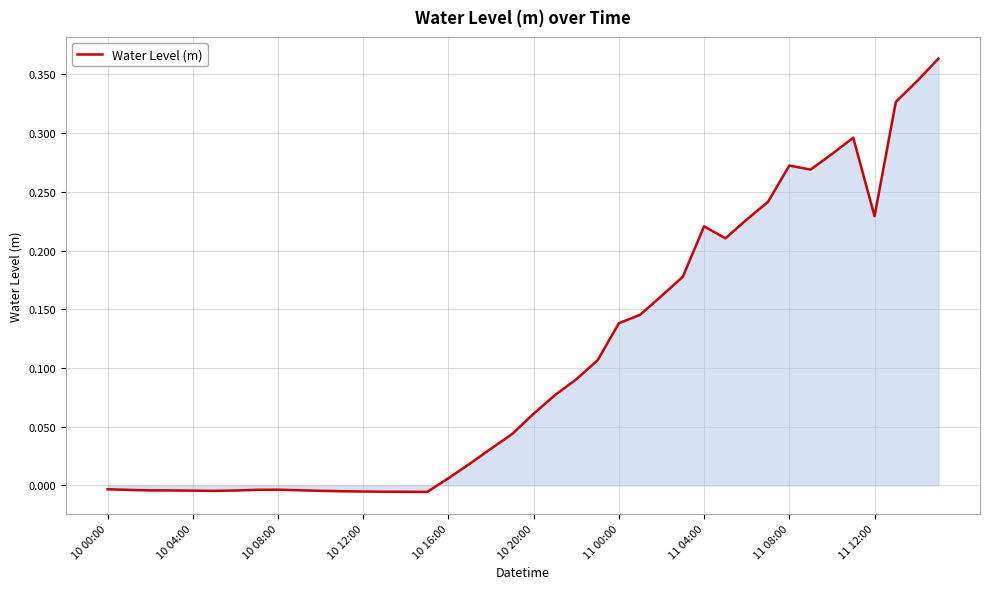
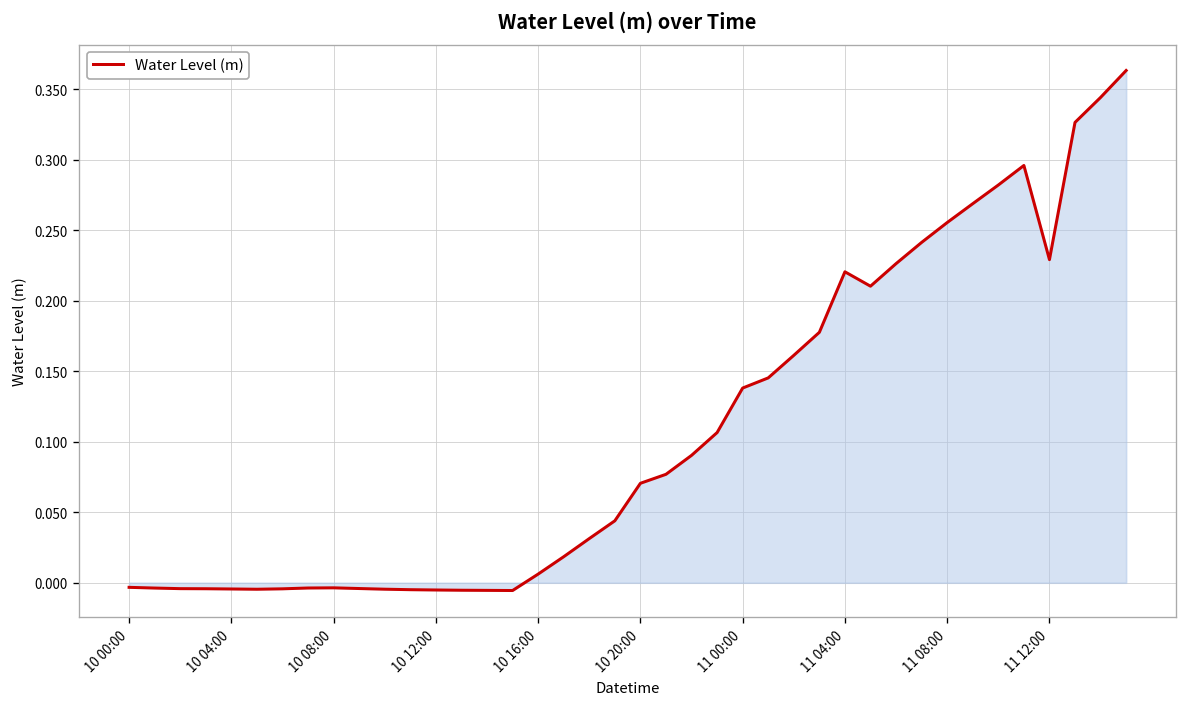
  {
    "Water Level (m)": {
      "10 00:00": -0.003,
      "10 04:00": -0.004,
      "10 08:00": -0.004,
      "10 12:00": -0.005,
-     "10 20:00": 0.061,
-     "11 08:00": 0.272
+     "10 20:00": 0.071,
+     "11 08:00": 0.256
    }
  }
